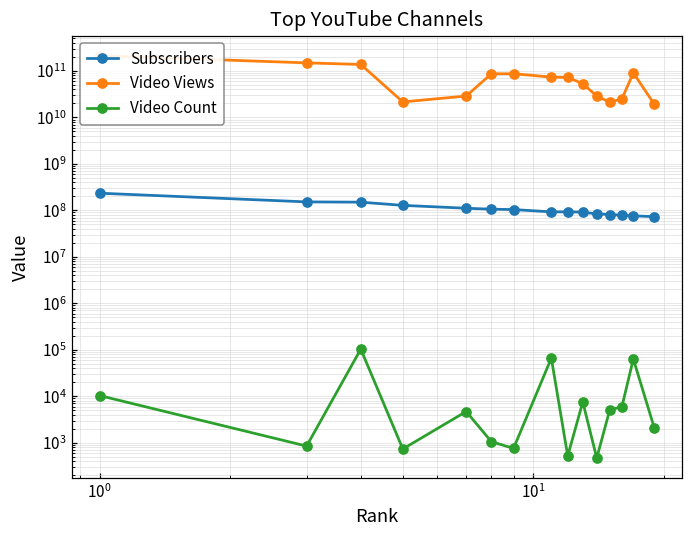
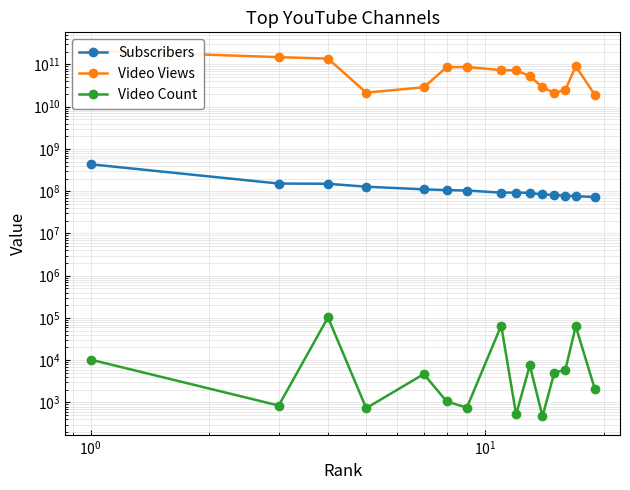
  {
    "Subscribers": {
-     "10^0": 200000000
+     "10^0": 400000000
    },
    "Video Count": {
      "10^0": 10000
    }
  }
